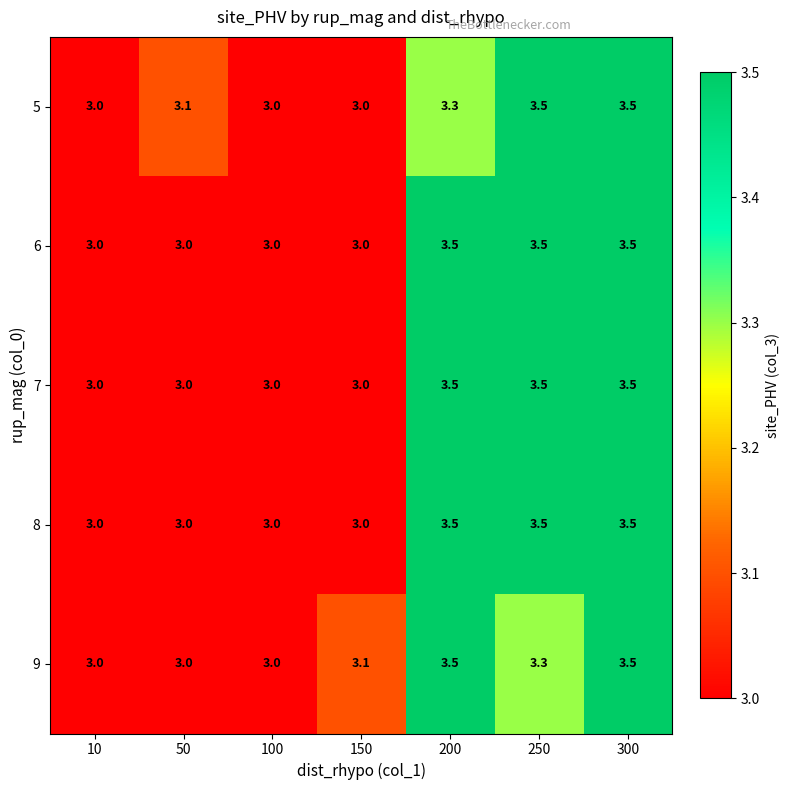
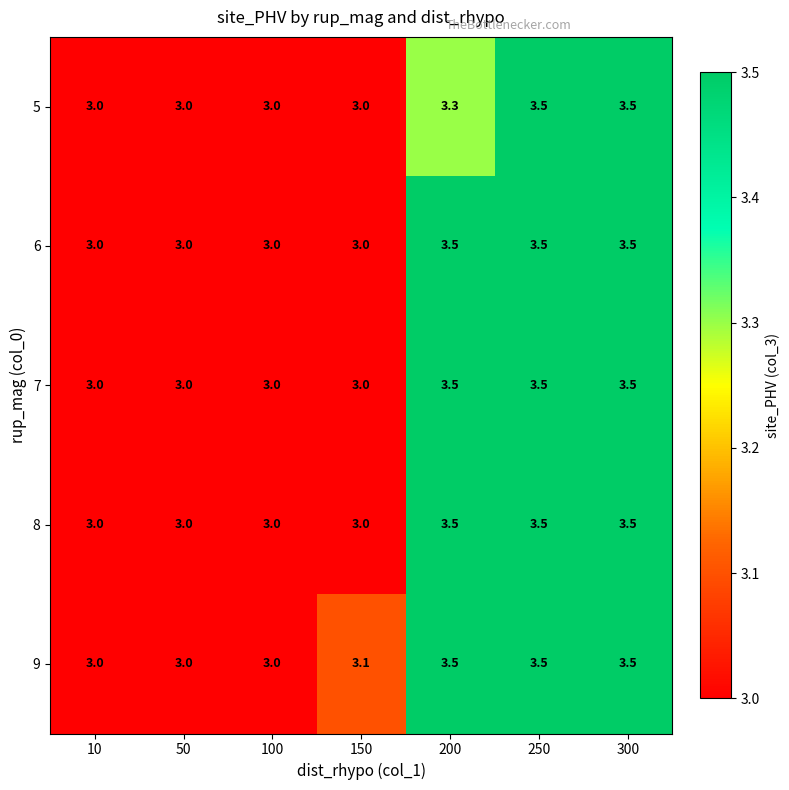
  {
    "5": {
      "10": 3.0,
-     "50": 3.1,
+     "50": 3.0,
      "100": 3.0,
      "150": 3.0,
      "200": 3.3,
      "250": 3.5,
      "300": 3.5
    },
    "6": {
      "10": 3.0,
      "50": 3.0,
      "100": 3.0,
      "150": 3.0,
      "200": 3.5,
      "250": 3.5,
      "300": 3.5
    },
    "7": {
      "10": 3.0,
      "50": 3.0,
      "100": 3.0,
      "150": 3.0,
      "200": 3.5,
      "250": 3.5,
      "300": 3.5
    },
    "8": {
      "10": 3.0,
      "50": 3.0,
      "100": 3.0,
      "150": 3.0,
      "200": 3.5,
      "250": 3.5,
      "300": 3.5
    },
    "9": {
      "10": 3.0,
      "50": 3.0,
      "100": 3.0,
      "150": 3.1,
      "200": 3.5,
-     "250": 3.3,
+     "250": 3.5,
      "300": 3.5
    }
  }
